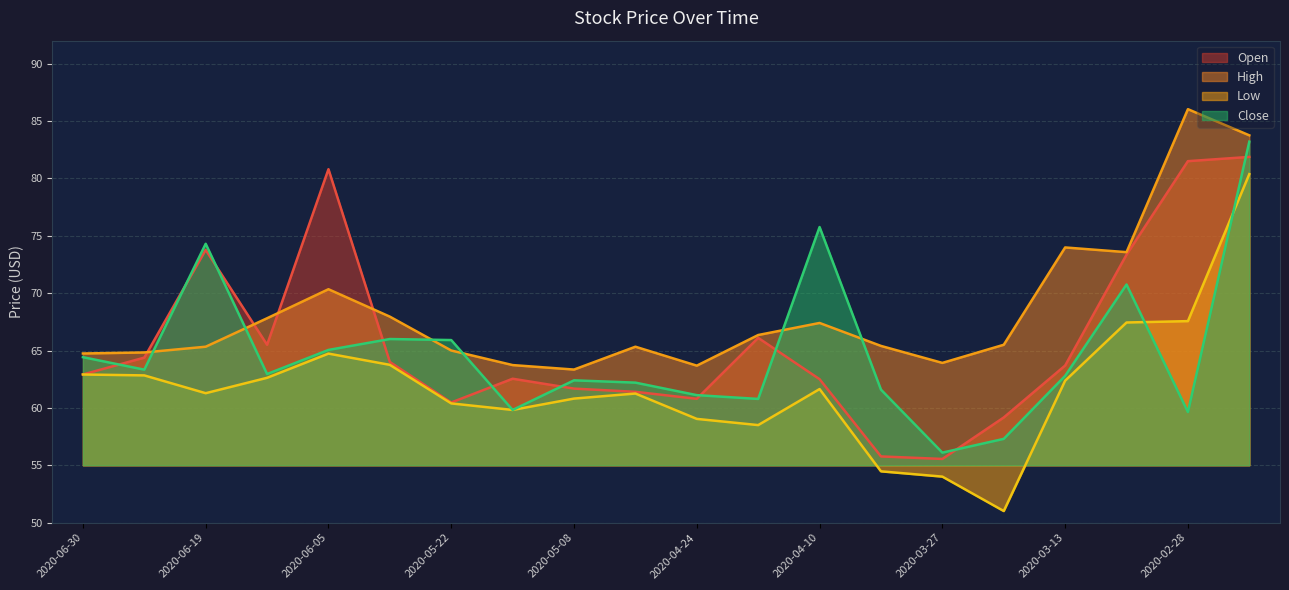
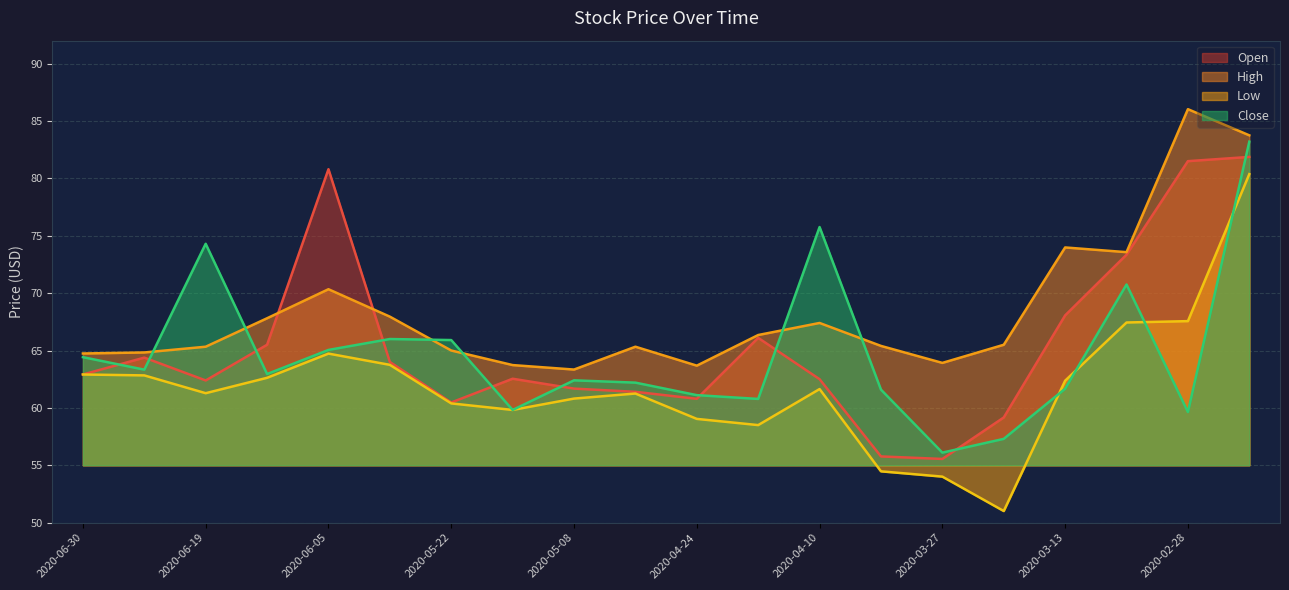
  {
    "Open": {
-     "2020-06-19": 73.8,
+     "2020-06-19": 62.4,
      "2020-06-05": 80.8,
      "2020-05-08": 61.7,
      "2020-04-24": 60.8,
      "2020-04-10": 62.5,
      "2020-03-27": 55.6,
-     "2020-03-13": 63.7,
+     "2020-03-13": 68.1,
      "2020-02-28": 81.5
    },
    "Close": {
      "2020-06-30": 64.4,
      "2020-06-19": 74.3,
      "2020-06-05": 65.1,
      "2020-05-22": 65.9,
      "2020-05-08": 62.4,
      "2020-04-24": 61.1,
      "2020-04-10": 75.8,
      "2020-03-27": 56.1,
-     "2020-03-13": 62.8,
+     "2020-03-13": 61.7,
      "2020-02-28": 59.6
    }
  }
